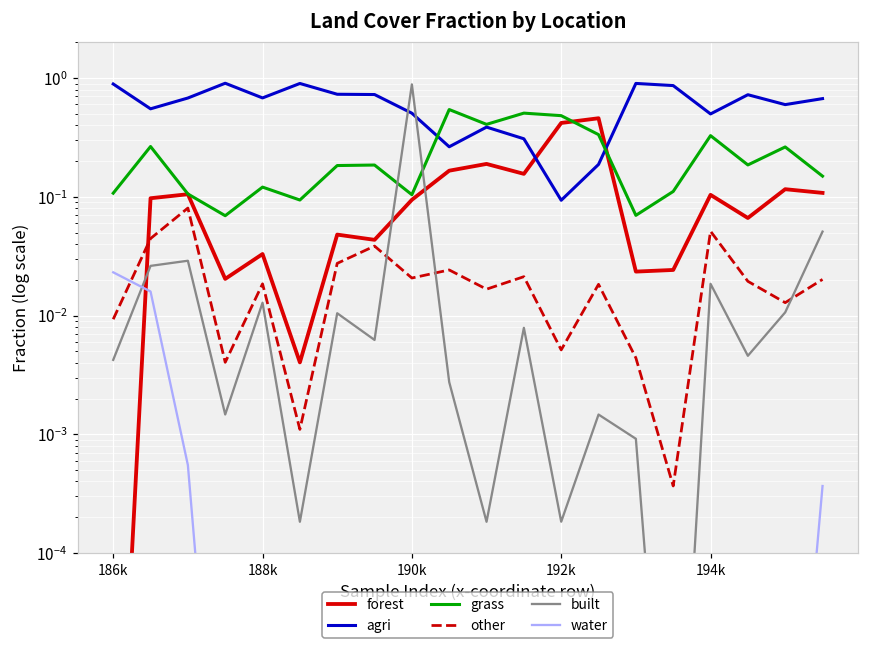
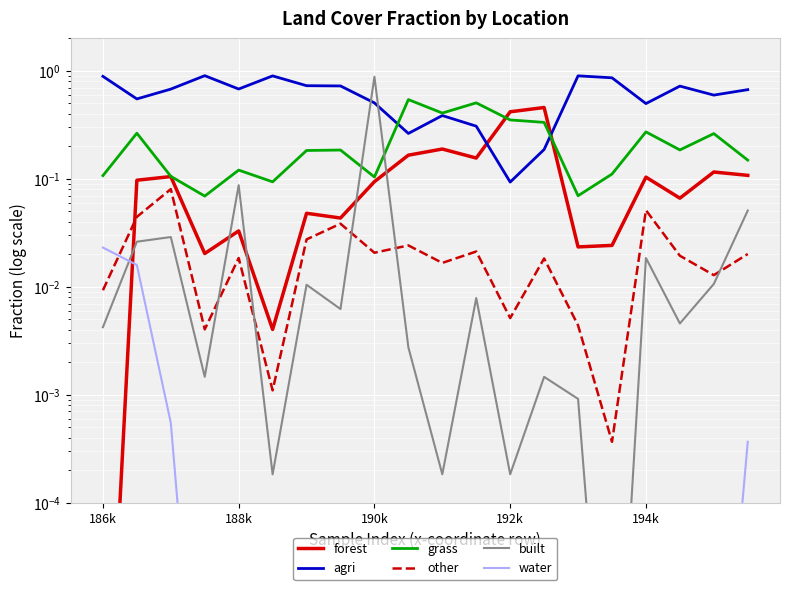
  {
    "agri": {
      "186k": 0.9,
      "188k": 0.7,
      "190k": 0.5,
      "192k": 0.09,
      "194k": 0.5
    },
    "grass": {
      "186k": 0.11,
      "188k": 0.12,
      "190k": 0.10,
-     "192k": 0.5,
-     "194k": 0.33
+     "192k": 0.35,
+     "194k": 0.27
    },
    "built": {
      "186k": 0.0042,
-     "188k": 0.013,
+     "188k": 0.09,
      "190k": 0.9,
      "192k": 0.00018,
      "194k": 0.018
    },
    "water": {
      "186k": 0.023
    }
  }
